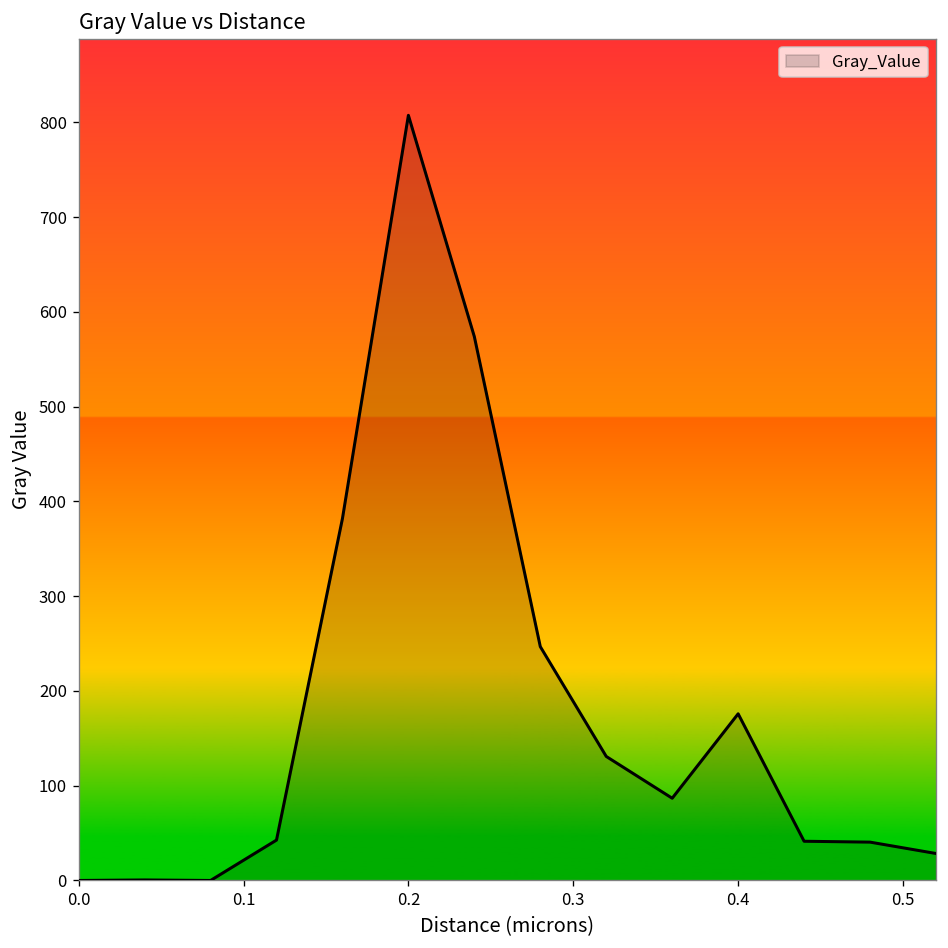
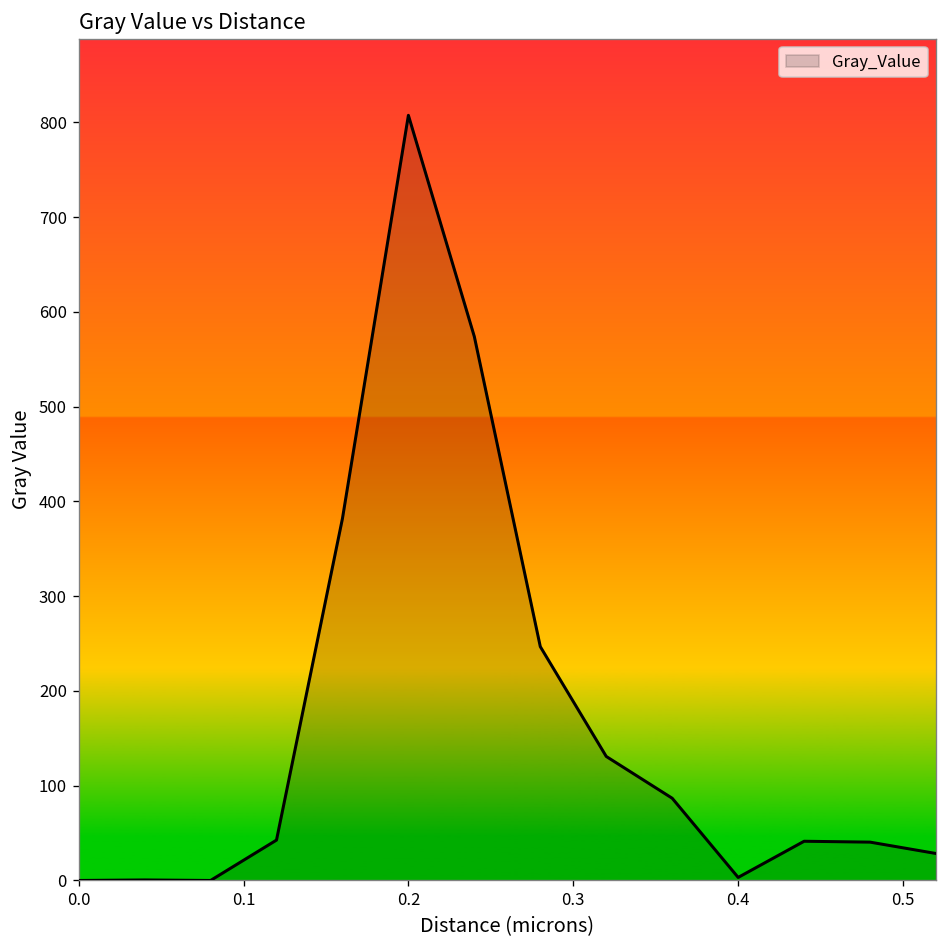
  {
    "0.0": 0,
    "0.2": 810,
-   "0.4": 180
+   "0.4": 0
  }
